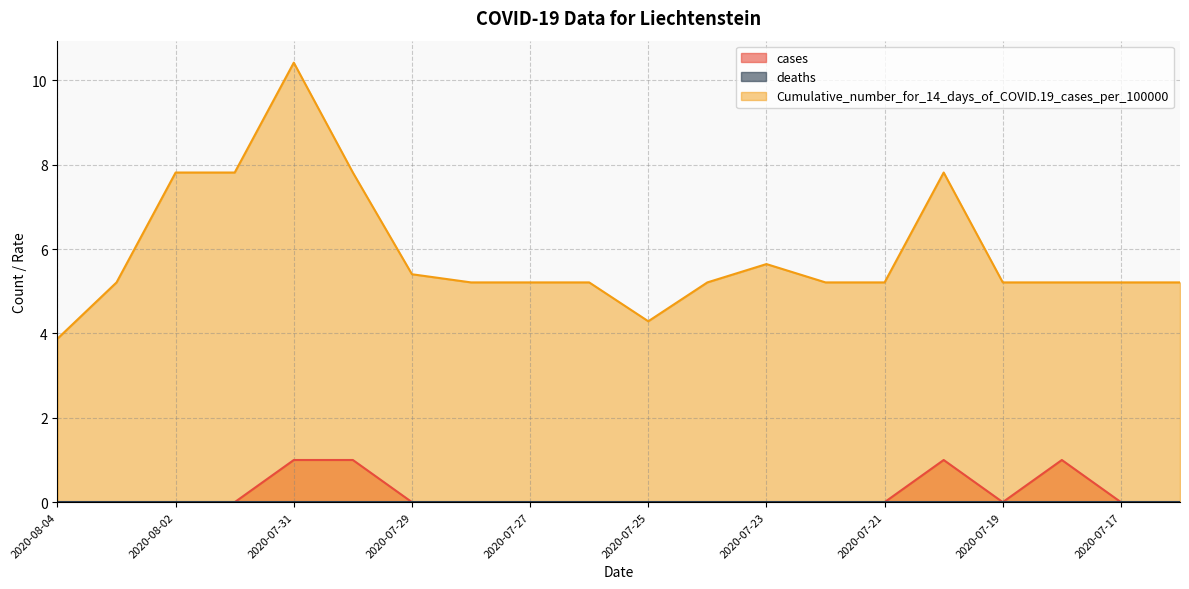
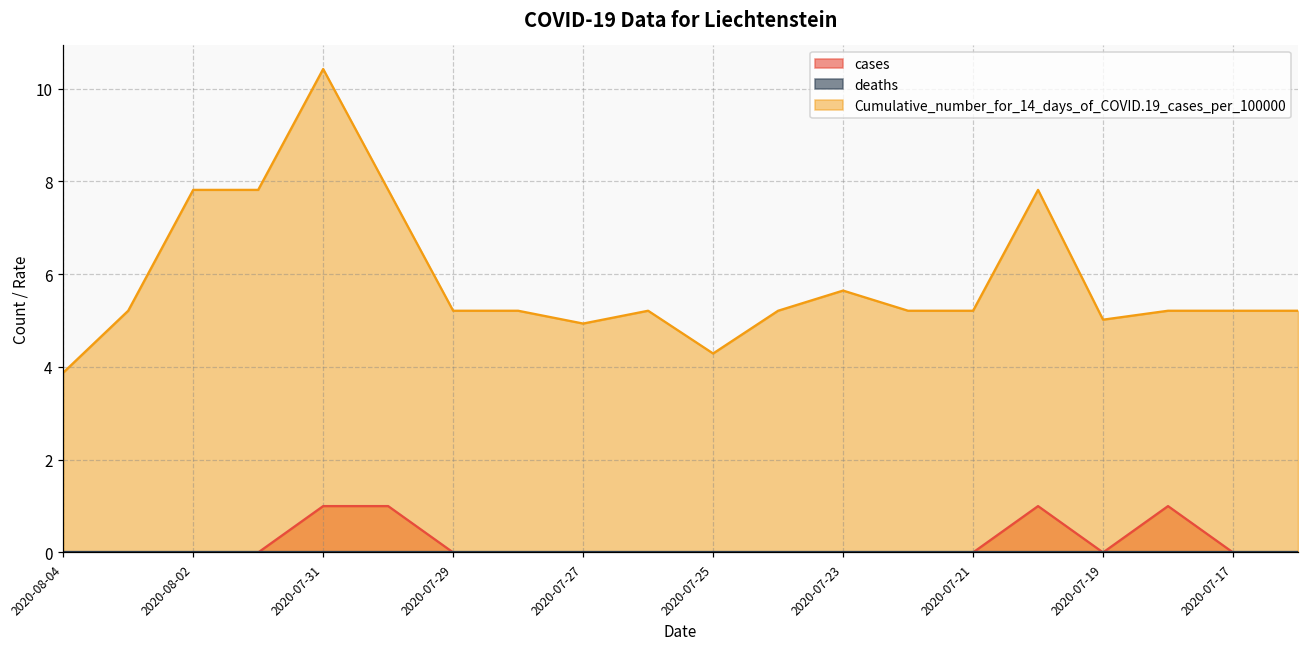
  {
    "cases": {
      "2020-07-31": 1.0
    },
    "deaths": {
      "2020-07-31": 0.0
    },
    "Cumulative_number_for_14_days_of_COVID.19_cases_per_100000": {
      "2020-08-04": 3.9,
      "2020-08-02": 7.8,
      "2020-07-31": 10.4,
-     "2020-07-29": 5.4,
-     "2020-07-27": 5.2,
+     "2020-07-29": 5.2,
+     "2020-07-27": 4.9,
      "2020-07-25": 4.3,
      "2020-07-23": 5.6,
      "2020-07-21": 5.2,
-     "2020-07-19": 5.2,
+     "2020-07-19": 5.0,
      "2020-07-17": 5.2
    }
  }
